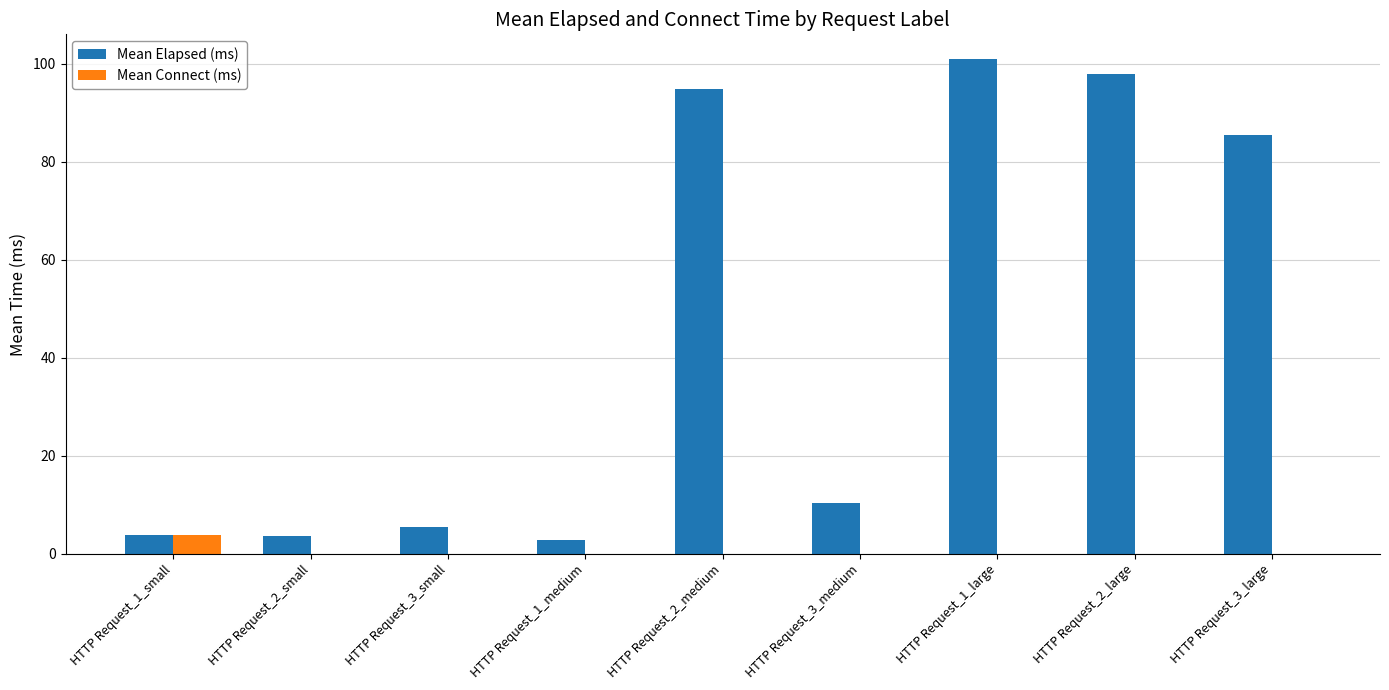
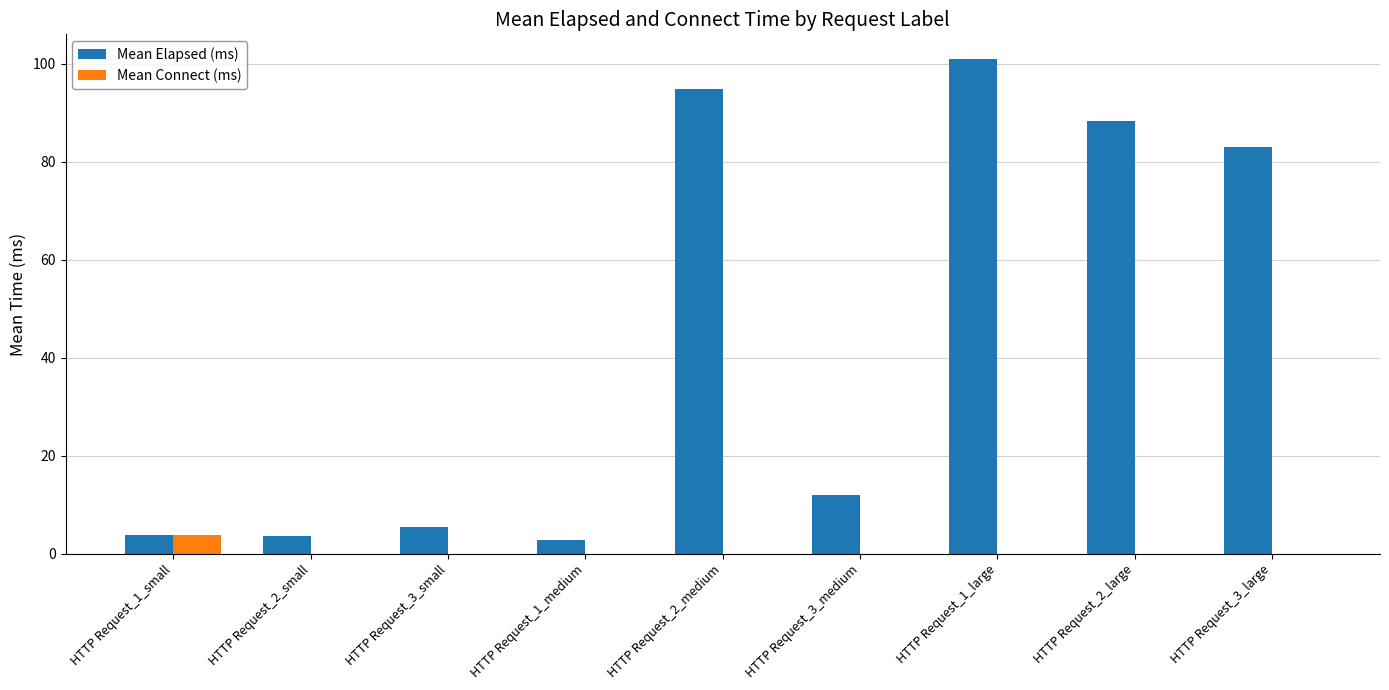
  {
    "Mean Elapsed (ms)": {
      "HTTP Request_1_small": 4,
      "HTTP Request_2_small": 4,
      "HTTP Request_3_small": 6,
      "HTTP Request_1_medium": 3,
      "HTTP Request_2_medium": 95,
-     "HTTP Request_3_medium": 10,
+     "HTTP Request_3_medium": 12,
      "HTTP Request_1_large": 101,
-     "HTTP Request_2_large": 98,
-     "HTTP Request_3_large": 86
+     "HTTP Request_2_large": 88,
+     "HTTP Request_3_large": 83
    },
    "Mean Connect (ms)": {
      "HTTP Request_1_small": 4,
      "HTTP Request_2_small": 0,
      "HTTP Request_3_small": 0,
      "HTTP Request_1_medium": 0,
      "HTTP Request_2_medium": 0,
      "HTTP Request_3_medium": 0,
      "HTTP Request_1_large": 0,
      "HTTP Request_2_large": 0,
      "HTTP Request_3_large": 0
    }
  }
